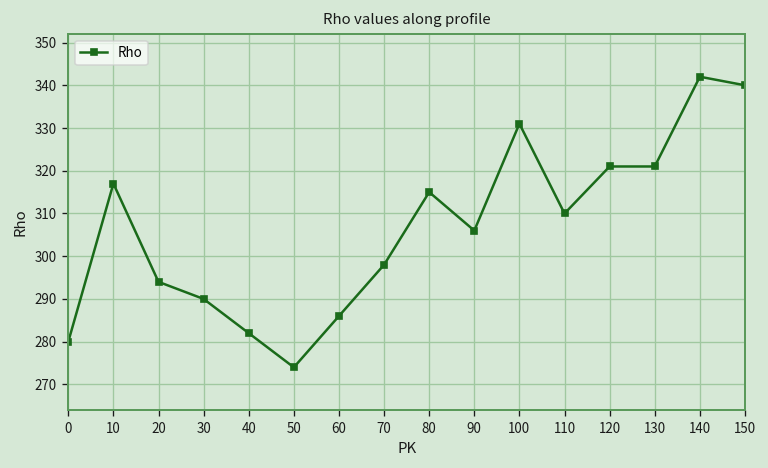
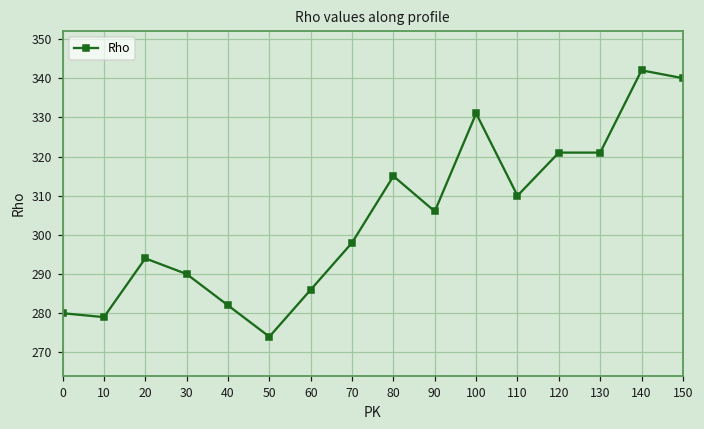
  {
    "0": 280,
-   "10": 317,
+   "10": 279,
    "20": 294,
    "30": 290,
    "40": 282,
    "50": 274,
    "60": 286,
    "70": 298,
    "80": 315,
    "90": 306,
    "100": 331,
    "110": 310,
    "120": 321,
    "130": 321,
    "140": 342,
    "150": 340
  }
